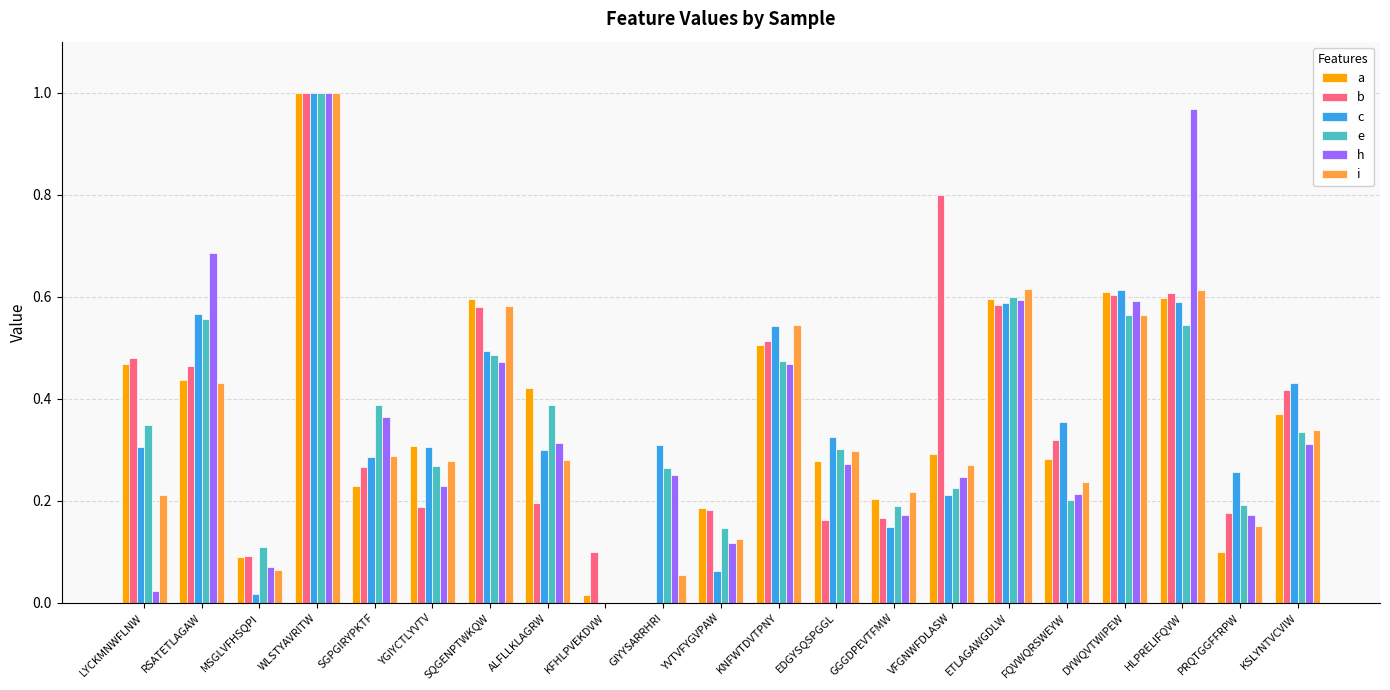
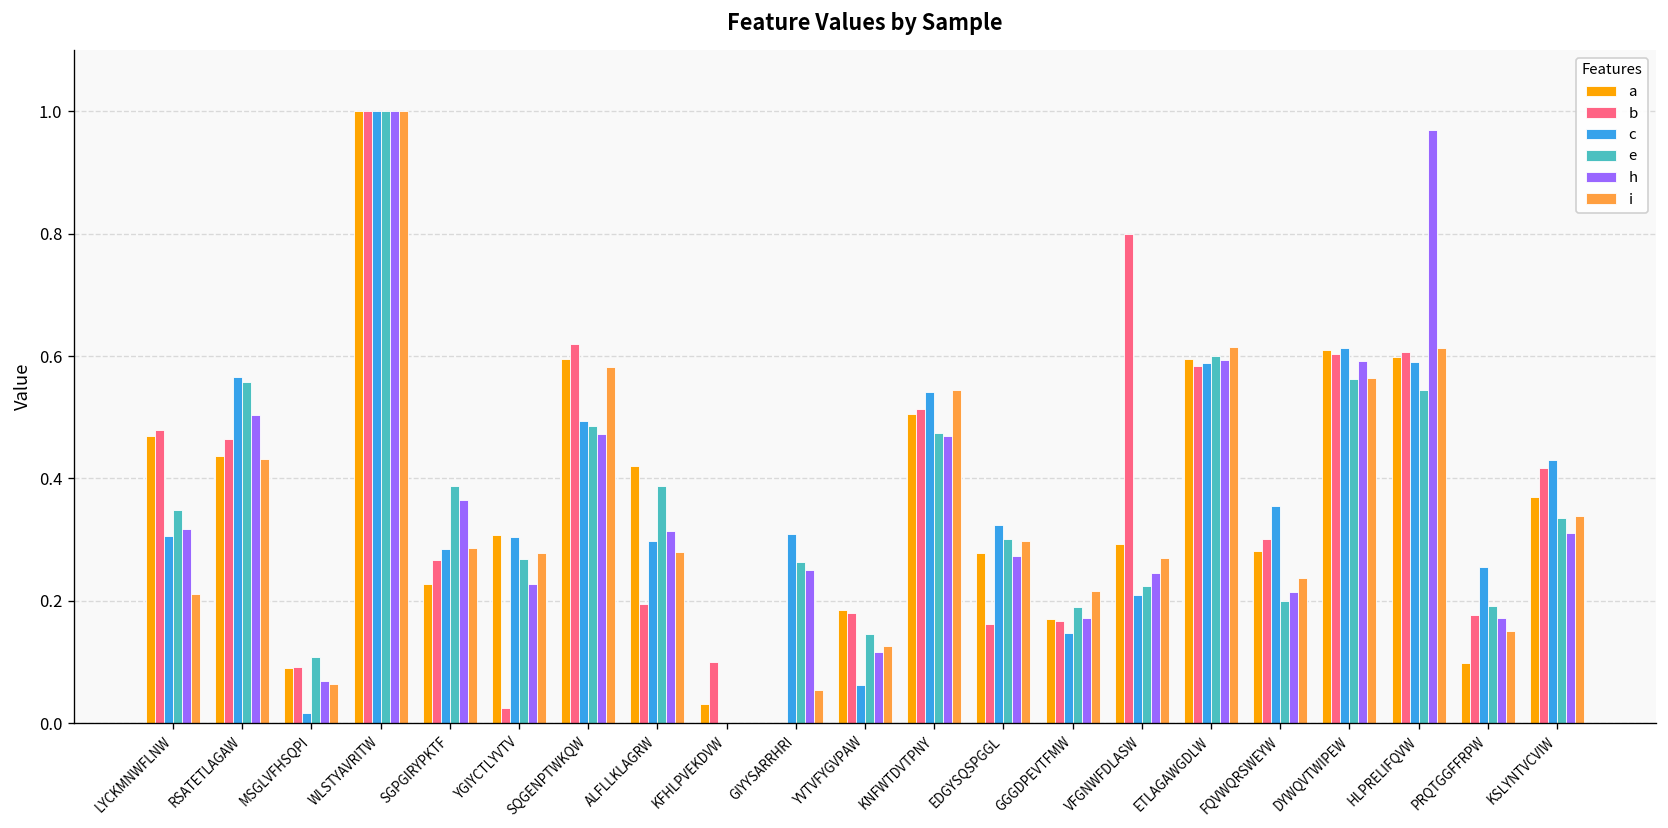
  {
    "a": {
      "LYCKMNWFLNW": 0.47,
      "RSATETLAGAW": 0.44,
      "MSGLVFHSQPI": 0.09,
      "WLSTYAVRITW": 1.00,
      "SGPGIRYPKTF": 0.23,
      "YGIYCTLYVTV": 0.31,
      "SQGENPTWKQW": 0.59,
      "ALFLLKLAGRW": 0.42,
-     "KFHLPVEKDVW": 0.01,
+     "KFHLPVEKDVW": 0.03,
      "GIYYSARRHRI": 0.00,
      "YVTVFYGVPAW": 0.19,
      "KNFWTDVTPNY": 0.51,
      "EDGYSQSPGGL": 0.28,
-     "GGGDPEVTFMW": 0.20,
+     "GGGDPEVTFMW": 0.17,
      "VFGNWFDLASW": 0.29,
      "ETLAGAWGDLW": 0.59,
      "FQVWQRSWEYW": 0.28,
      "DYWQVTWIPEW": 0.61,
      "HLPRELIFQVW": 0.60,
      "PRQTGGFFRPW": 0.10,
      "KSLYNTVCVIW": 0.37
    },
    "b": {
      "LYCKMNWFLNW": 0.48,
      "RSATETLAGAW": 0.46,
      "MSGLVFHSQPI": 0.09,
      "WLSTYAVRITW": 1.00,
      "SGPGIRYPKTF": 0.27,
-     "YGIYCTLYVTV": 0.19,
-     "SQGENPTWKQW": 0.58,
+     "YGIYCTLYVTV": 0.03,
+     "SQGENPTWKQW": 0.62,
      "ALFLLKLAGRW": 0.20,
      "KFHLPVEKDVW": 0.10,
      "GIYYSARRHRI": 0.00,
      "YVTVFYGVPAW": 0.18,
      "KNFWTDVTPNY": 0.51,
      "EDGYSQSPGGL": 0.16,
      "GGGDPEVTFMW": 0.17,
      "VFGNWFDLASW": 0.80,
      "ETLAGAWGDLW": 0.58,
-     "FQVWQRSWEYW": 0.32,
+     "FQVWQRSWEYW": 0.30,
      "DYWQVTWIPEW": 0.60,
      "HLPRELIFQVW": 0.61,
      "PRQTGGFFRPW": 0.18,
      "KSLYNTVCVIW": 0.42
    },
    "h": {
-     "LYCKMNWFLNW": 0.02,
-     "RSATETLAGAW": 0.69,
+     "LYCKMNWFLNW": 0.32,
+     "RSATETLAGAW": 0.50,
      "MSGLVFHSQPI": 0.07,
      "WLSTYAVRITW": 1.00,
      "SGPGIRYPKTF": 0.36,
      "YGIYCTLYVTV": 0.23,
      "SQGENPTWKQW": 0.47,
      "ALFLLKLAGRW": 0.31,
      "KFHLPVEKDVW": 0.00,
      "GIYYSARRHRI": 0.25,
      "YVTVFYGVPAW": 0.12,
      "KNFWTDVTPNY": 0.47,
      "EDGYSQSPGGL": 0.27,
      "GGGDPEVTFMW": 0.17,
      "VFGNWFDLASW": 0.25,
      "ETLAGAWGDLW": 0.59,
      "FQVWQRSWEYW": 0.21,
      "DYWQVTWIPEW": 0.59,
      "HLPRELIFQVW": 0.97,
      "PRQTGGFFRPW": 0.17,
      "KSLYNTVCVIW": 0.31
    },
    "i": {
      "LYCKMNWFLNW": 0.21,
      "RSATETLAGAW": 0.43,
      "MSGLVFHSQPI": 0.06,
      "WLSTYAVRITW": 1.00,
      "SGPGIRYPKTF": 0.29,
      "YGIYCTLYVTV": 0.28,
      "SQGENPTWKQW": 0.58,
      "ALFLLKLAGRW": 0.28,
      "KFHLPVEKDVW": 0.00,
      "GIYYSARRHRI": 0.05,
      "YVTVFYGVPAW": 0.13,
      "KNFWTDVTPNY": 0.54,
      "EDGYSQSPGGL": 0.30,
      "GGGDPEVTFMW": 0.22,
      "VFGNWFDLASW": 0.27,
      "ETLAGAWGDLW": 0.62,
      "FQVWQRSWEYW": 0.24,
      "DYWQVTWIPEW": 0.56,
      "HLPRELIFQVW": 0.61,
      "PRQTGGFFRPW": 0.15,
      "KSLYNTVCVIW": 0.34
    }
  }
